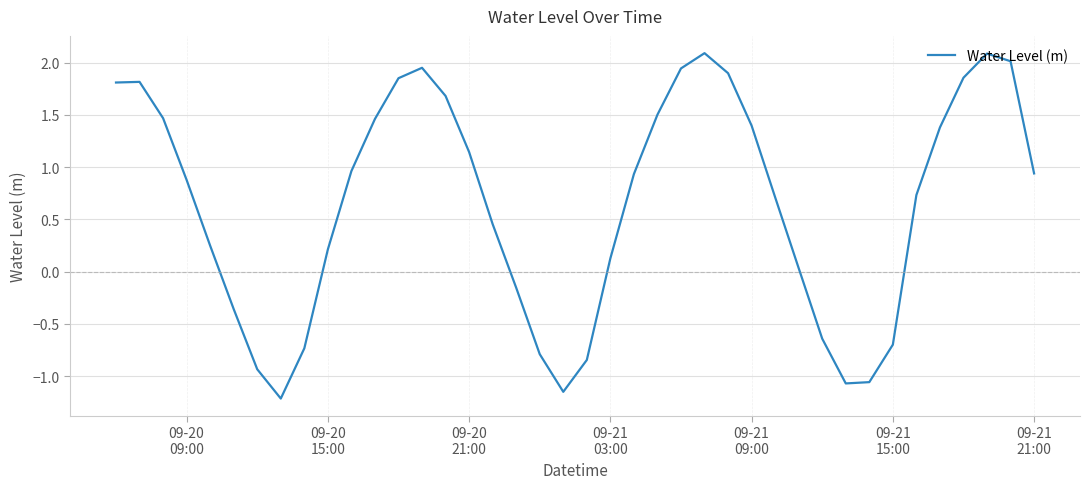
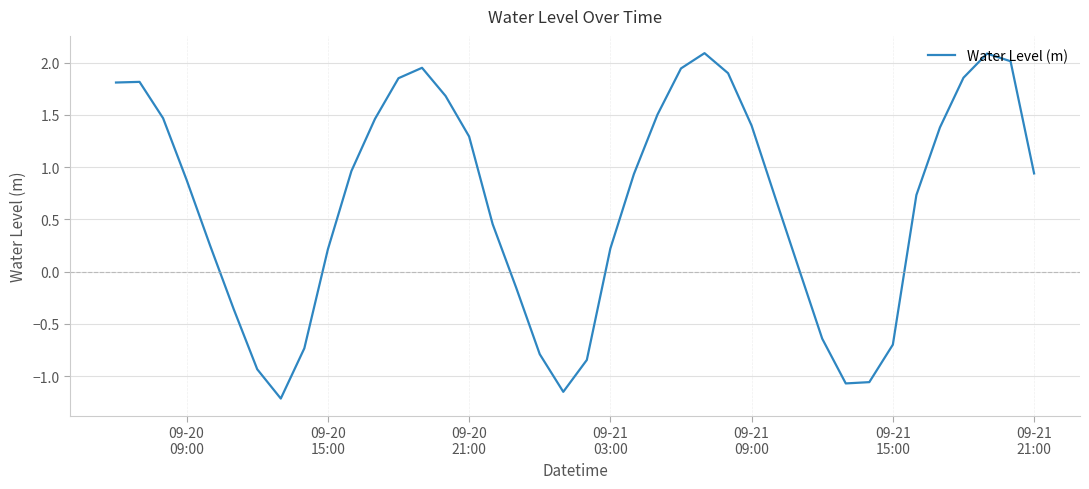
  {
    "09-20 09:00": 0.88,
    "09-20 15:00": 0.21,
-   "09-20 21:00": 1.14,
-   "09-21 03:00": 0.13,
+   "09-20 21:00": 1.29,
+   "09-21 03:00": 0.22,
    "09-21 09:00": 1.40,
    "09-21 15:00": -0.70,
    "09-21 21:00": 0.94
  }
